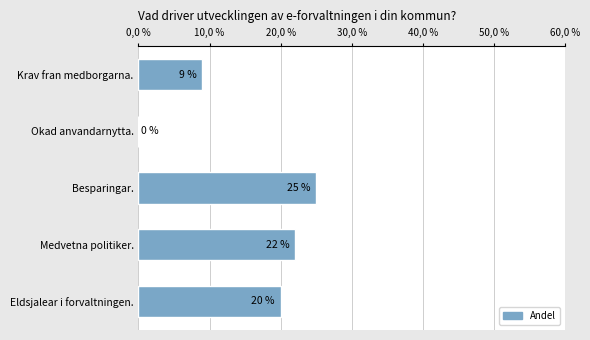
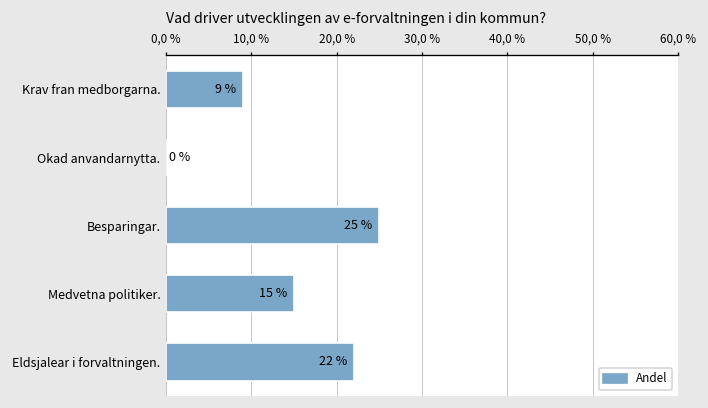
  {
    "Krav fran medborgarna.": "9 %",
    "Okad anvandarnytta.": "0 %",
    "Besparingar.": "25 %",
-   "Medvetna politiker.": "22 %",
-   "Eldsjalear i forvaltningen.": "20 %"
+   "Medvetna politiker.": "15 %",
+   "Eldsjalear i forvaltningen.": "22 %"
  }
